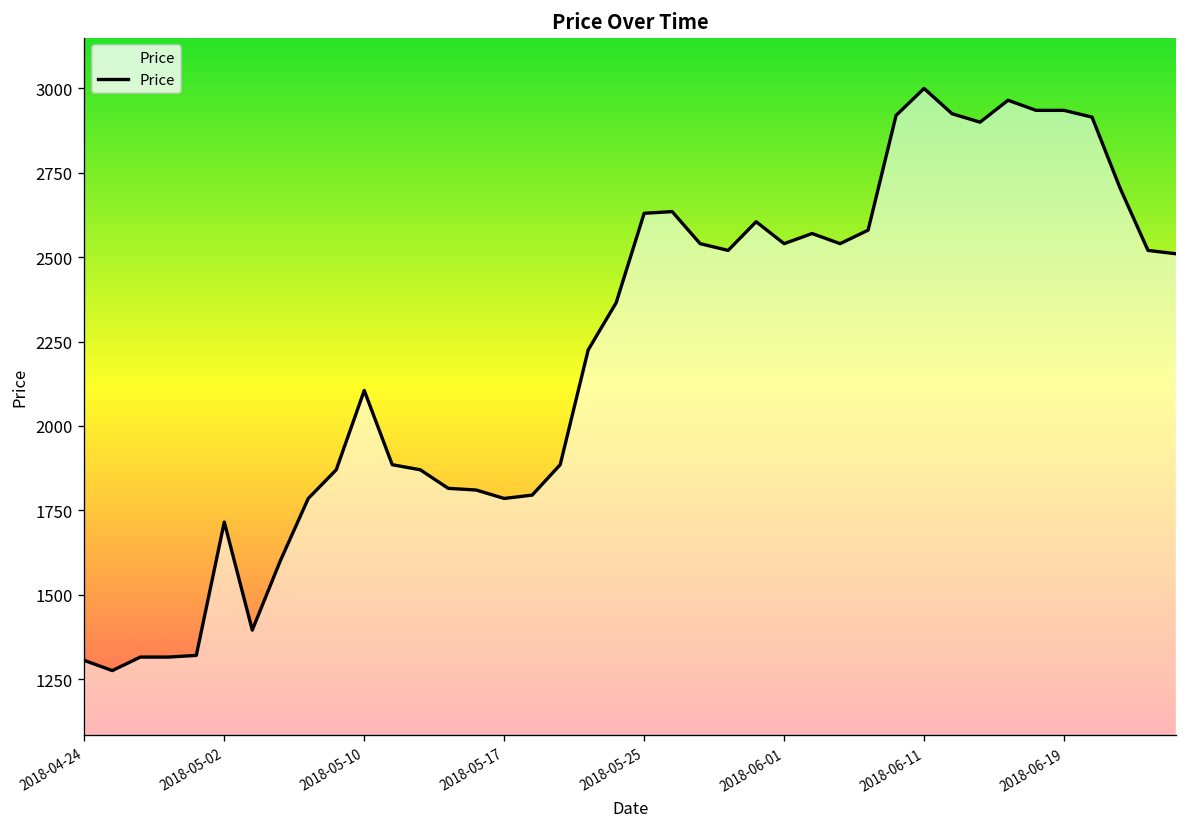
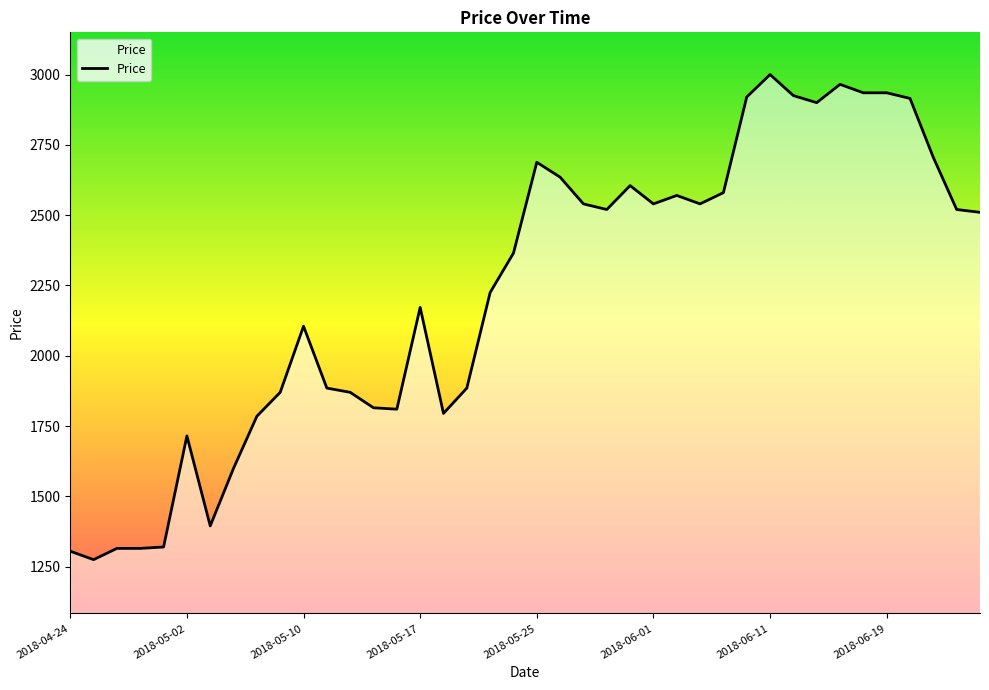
  {
    "2018-04-24": 1310,
    "2018-05-02": 1720,
    "2018-05-10": 2110,
-   "2018-05-17": 1790,
-   "2018-05-25": 2630,
+   "2018-05-17": 2170,
+   "2018-05-25": 2690,
    "2018-06-01": 2540,
    "2018-06-11": 3000,
    "2018-06-19": 2940
  }
